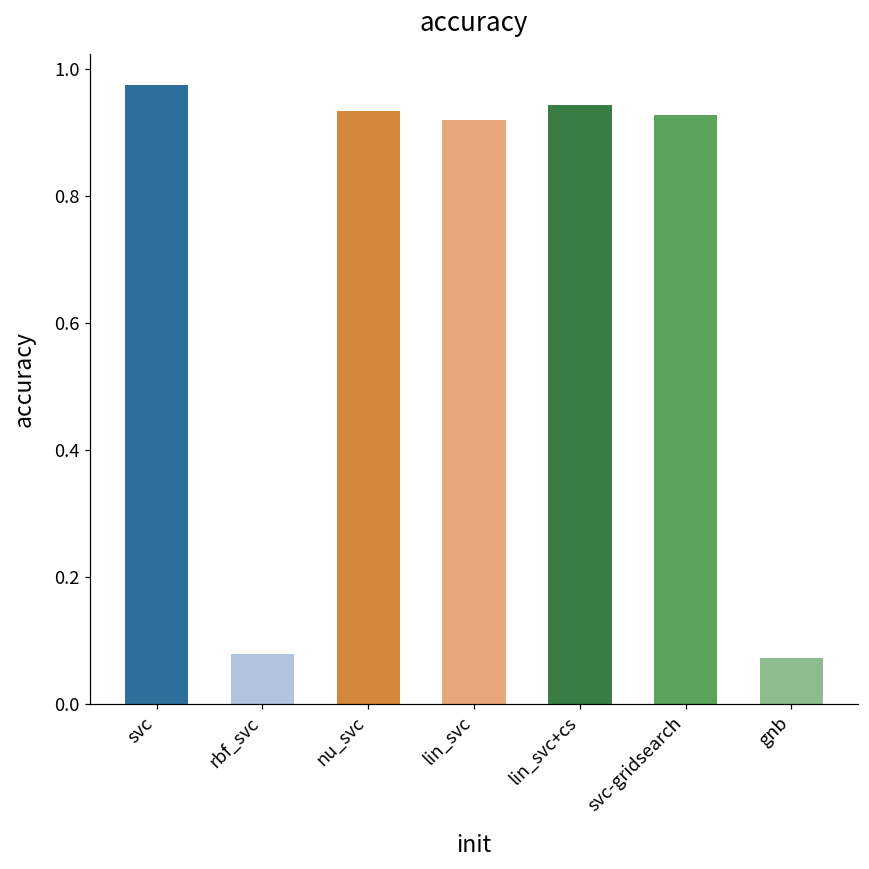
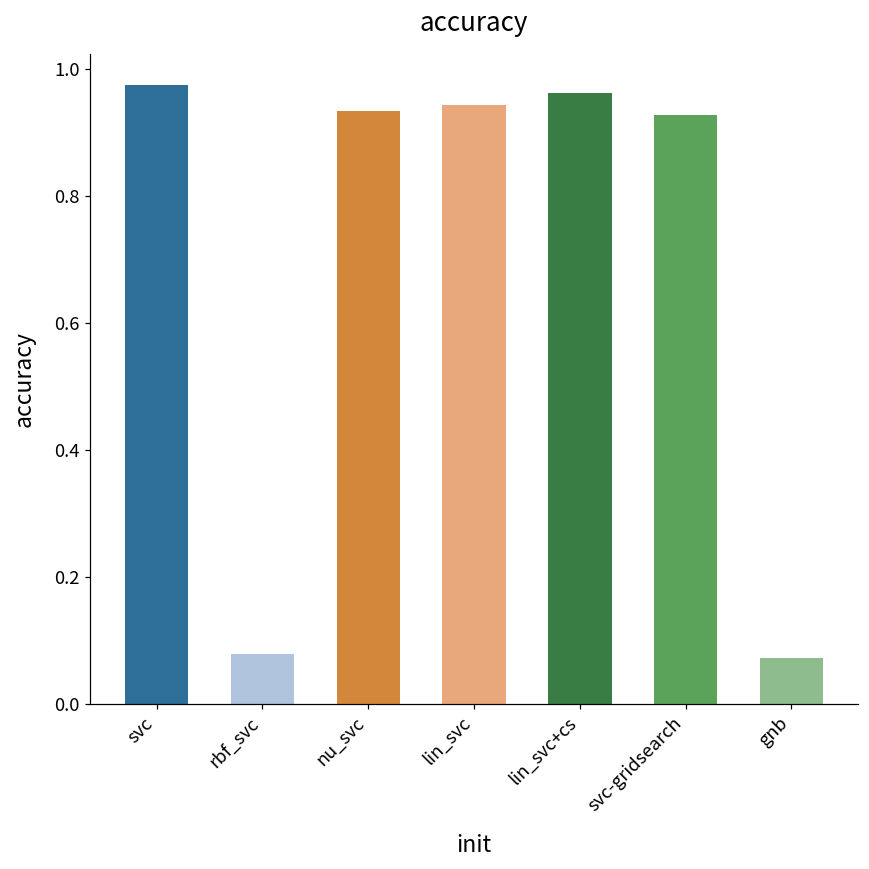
  {
    "svc": 0.97,
    "rbf_svc": 0.08,
    "nu_svc": 0.93,
-   "lin_svc": 0.92,
-   "lin_svc+cs": 0.94,
+   "lin_svc": 0.94,
+   "lin_svc+cs": 0.96,
    "svc-gridsearch": 0.93,
    "gnb": 0.07
  }
